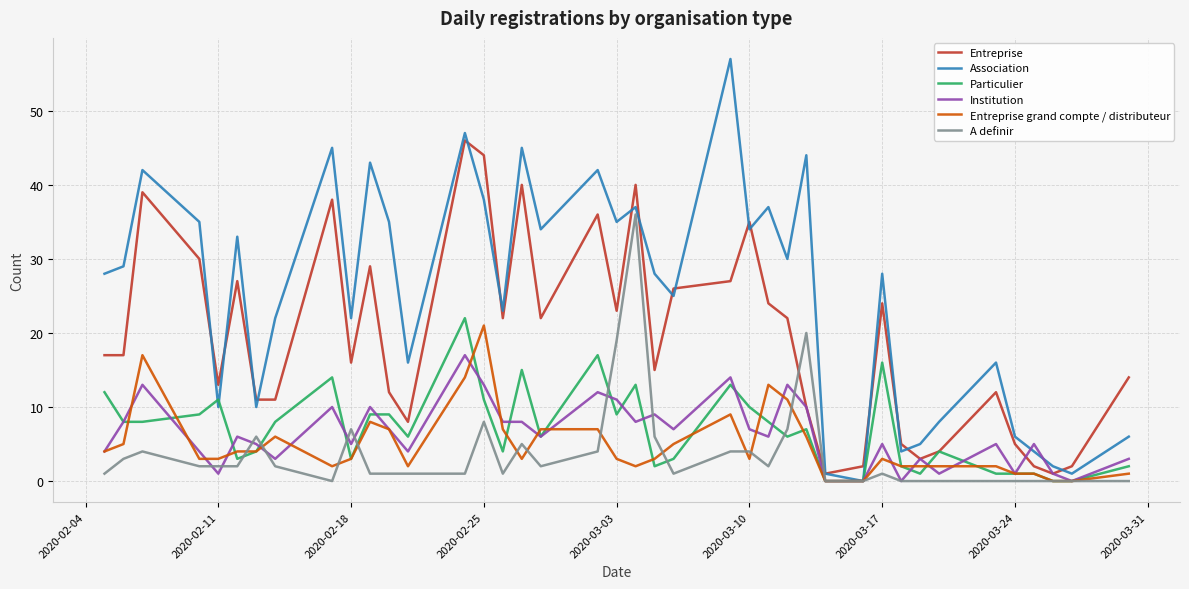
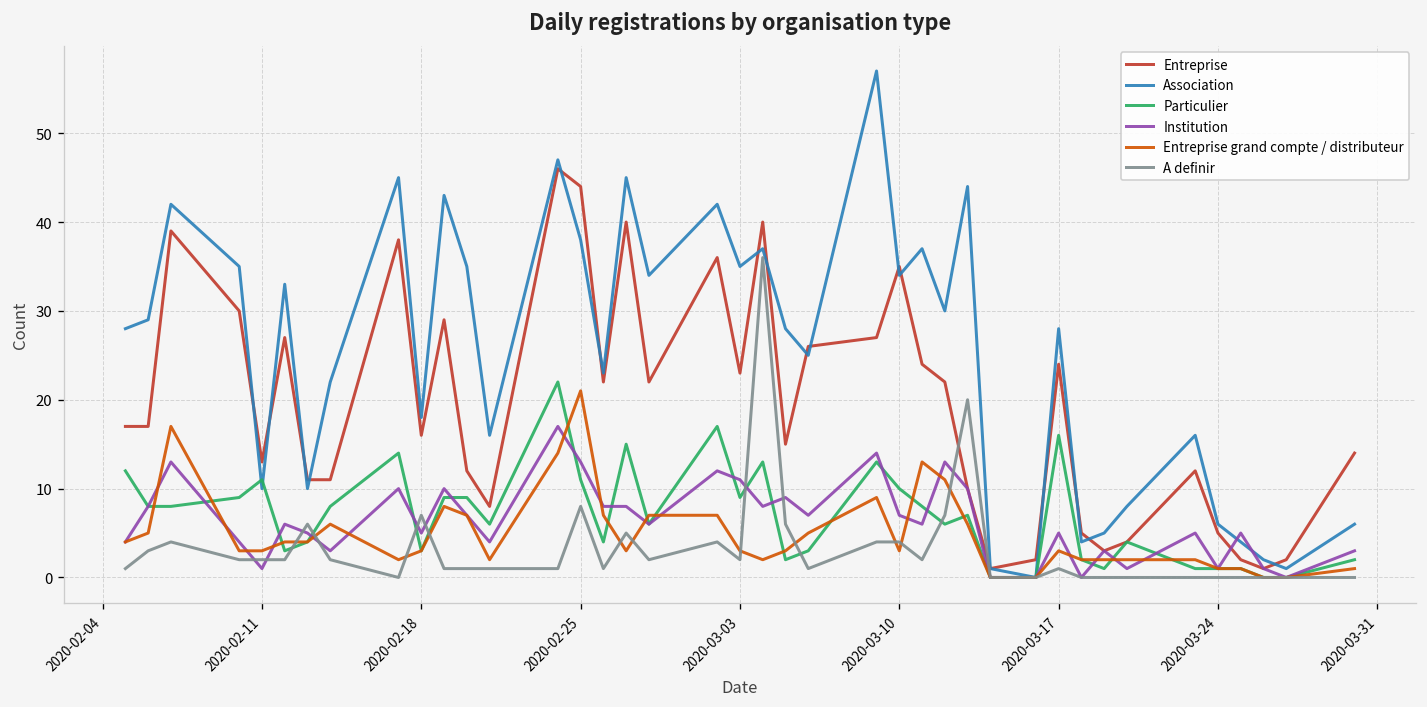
  {
    "Association": {
      "2020-02-11": 10,
-     "2020-02-18": 22,
+     "2020-02-18": 18,
      "2020-02-25": 38,
      "2020-03-03": 35,
      "2020-03-10": 34,
      "2020-03-17": 28,
      "2020-03-24": 6
    },
    "Particulier": {
      "2020-02-11": 11,
      "2020-02-25": 11,
      "2020-03-03": 9,
      "2020-03-10": 10,
      "2020-03-17": 16
    },
    "Institution": {
      "2020-02-11": 1,
      "2020-02-18": 5,
      "2020-02-25": 13,
      "2020-03-03": 11,
      "2020-03-10": 7,
      "2020-03-17": 5
    },
    "A definir": {
      "2020-02-11": 2,
      "2020-02-18": 7,
      "2020-02-25": 8,
-     "2020-03-03": 19,
+     "2020-03-03": 2,
      "2020-03-10": 4,
      "2020-03-17": 1,
      "2020-03-24": 0
    }
  }
